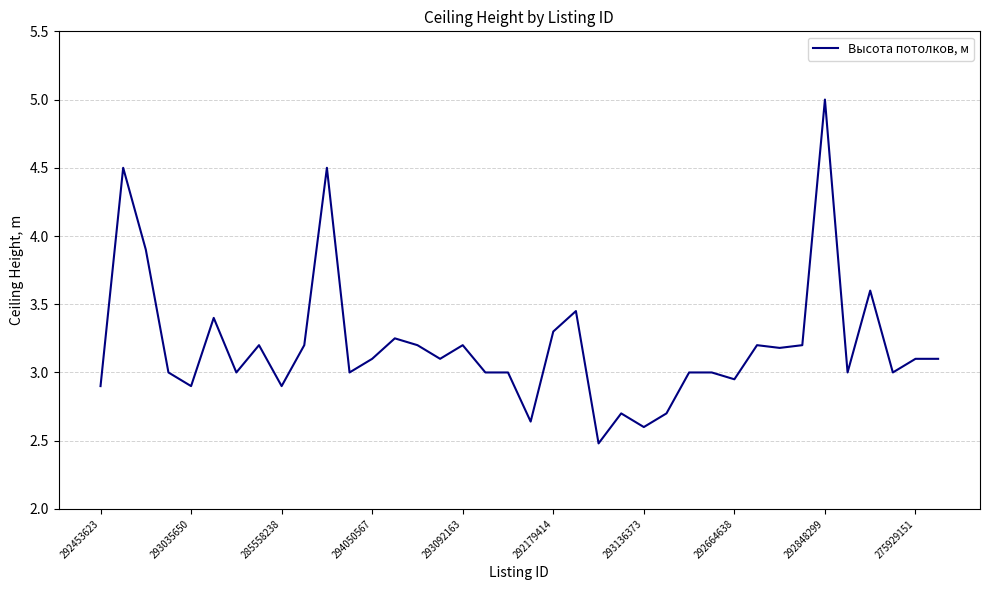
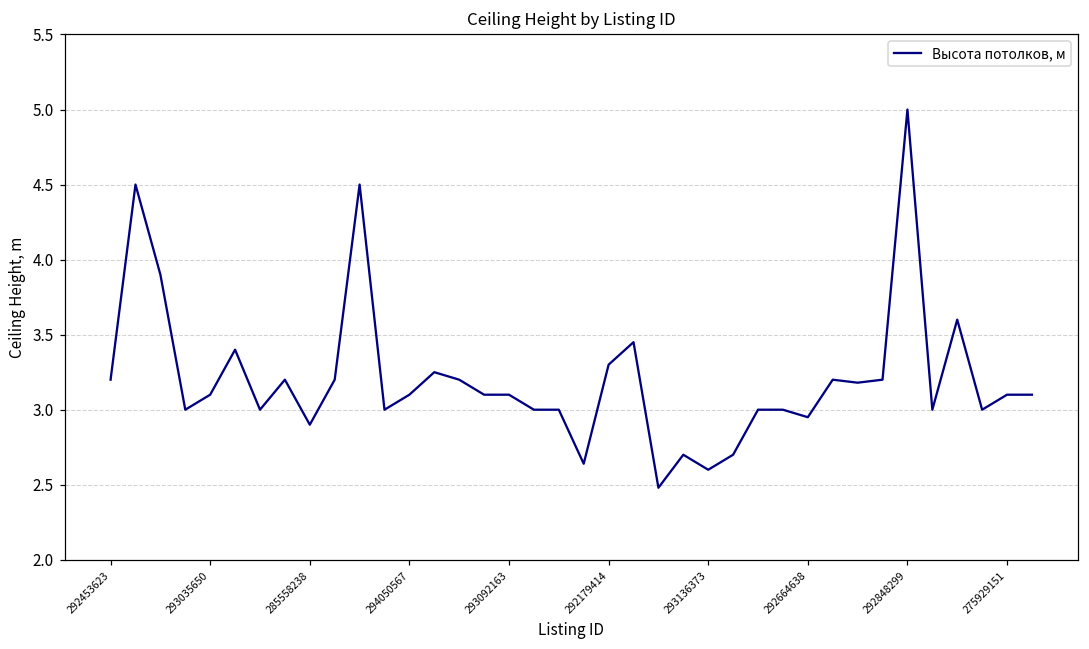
  {
-   "292453623": 2.9,
-   "293035650": 2.9,
+   "292453623": 3.2,
+   "293035650": 3.1,
    "285558238": 2.9,
    "294050567": 3.1,
-   "293092163": 3.2,
+   "293092163": 3.1,
    "292179414": 3.3,
    "293136373": 2.6,
    "292664638": 2.95,
    "292848299": 5.0,
    "275929151": 3.1
  }
